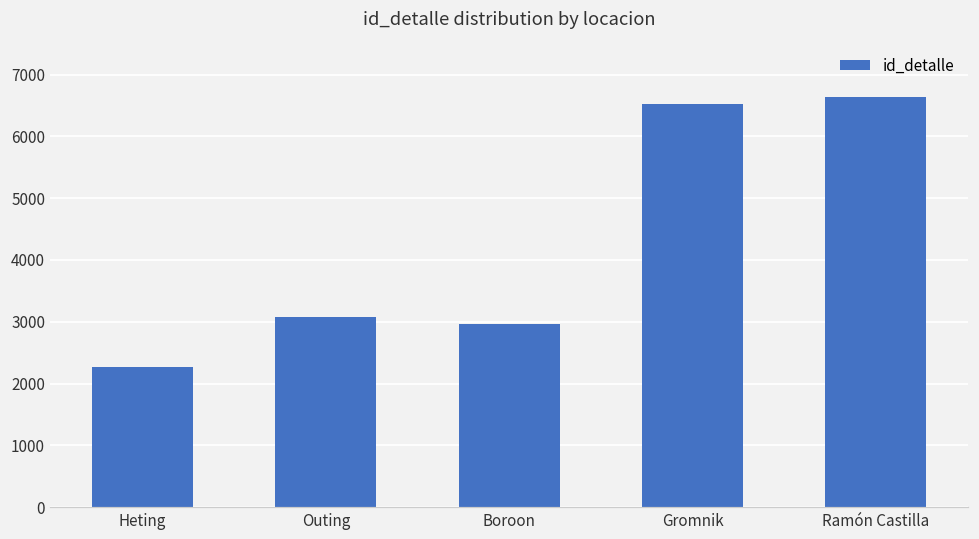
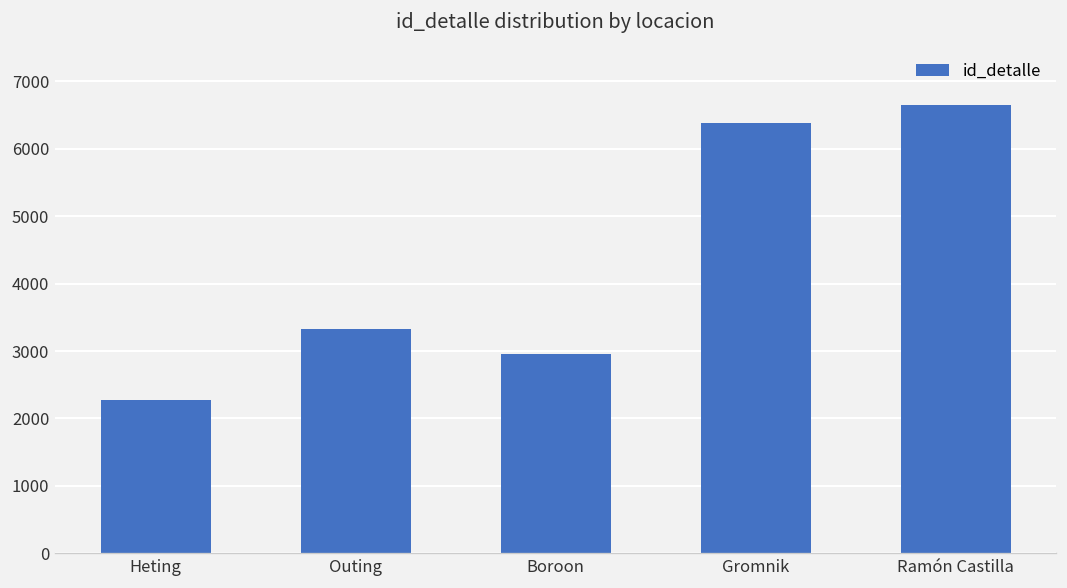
  {
    "Heting": 2300,
-   "Outing": 3100,
+   "Outing": 3300,
    "Boroon": 3000,
-   "Gromnik": 6500,
+   "Gromnik": 6400,
    "Ramón Castilla": 6600
  }
